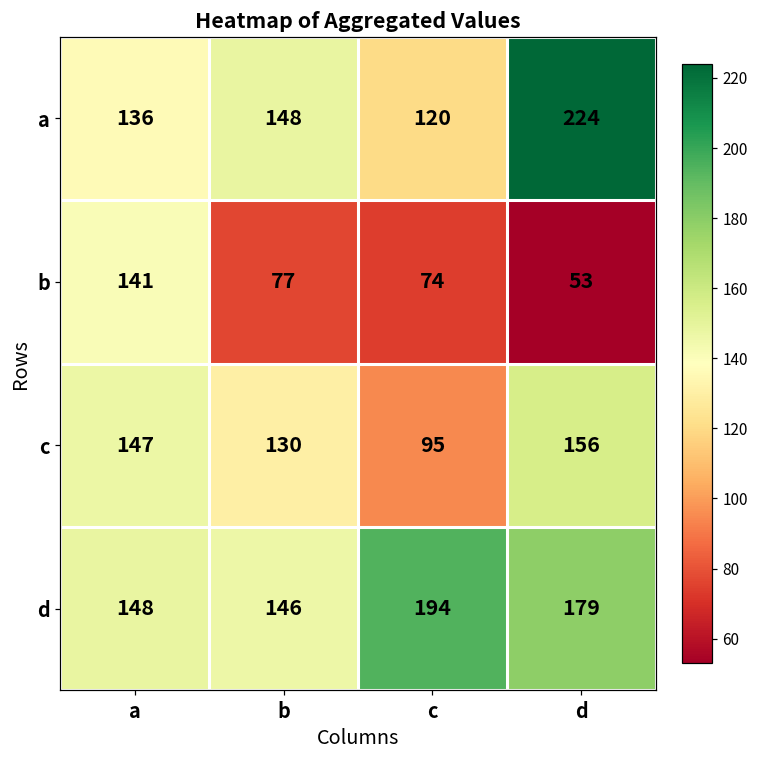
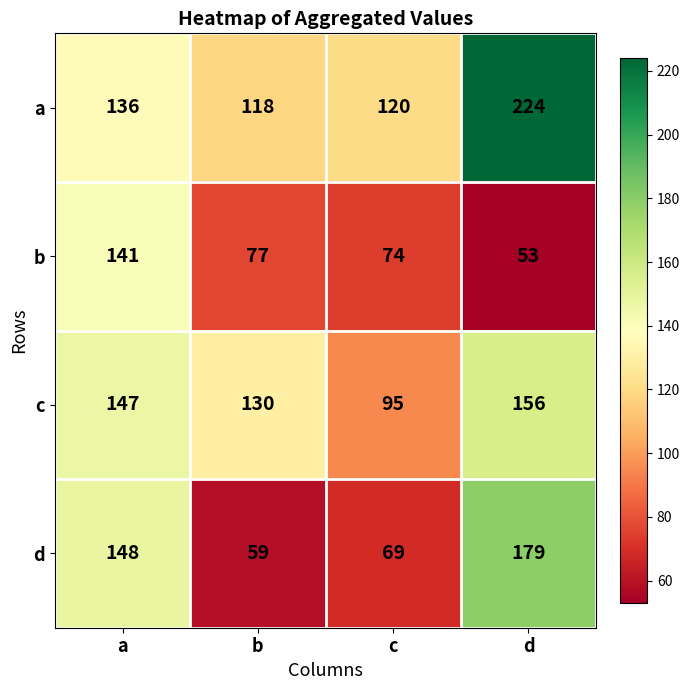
  {
    "a": {
      "a": 136,
-     "b": 148,
+     "b": 118,
      "c": 120,
      "d": 224
    },
    "b": {
      "a": 141,
      "b": 77,
      "c": 74,
      "d": 53
    },
    "c": {
      "a": 147,
      "b": 130,
      "c": 95,
      "d": 156
    },
    "d": {
      "a": 148,
-     "b": 146,
-     "c": 194,
+     "b": 59,
+     "c": 69,
      "d": 179
    }
  }
